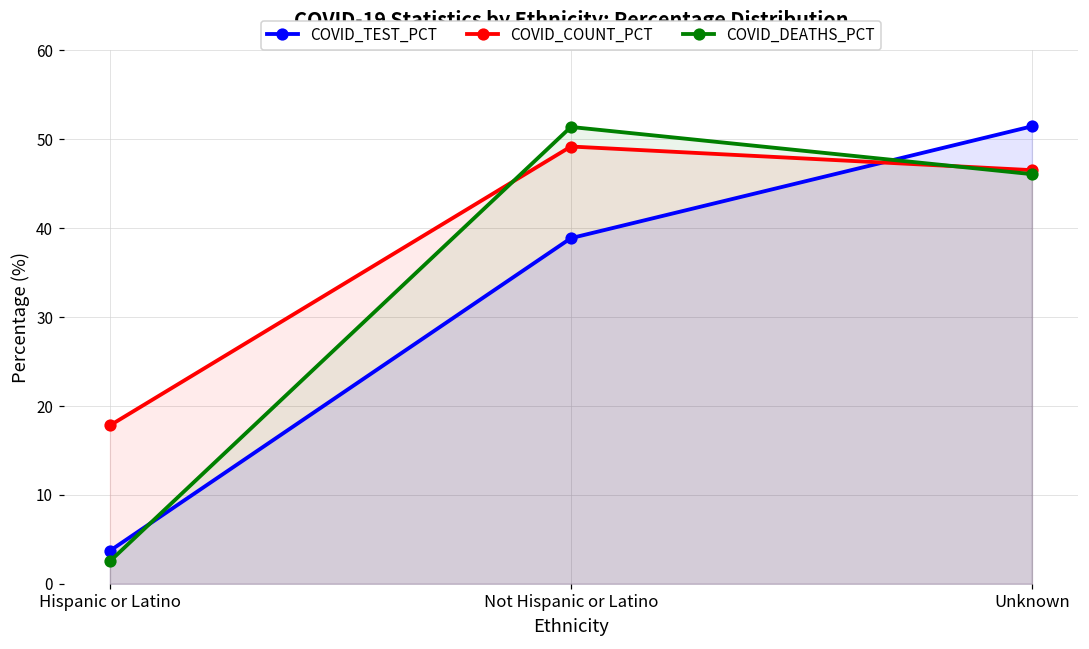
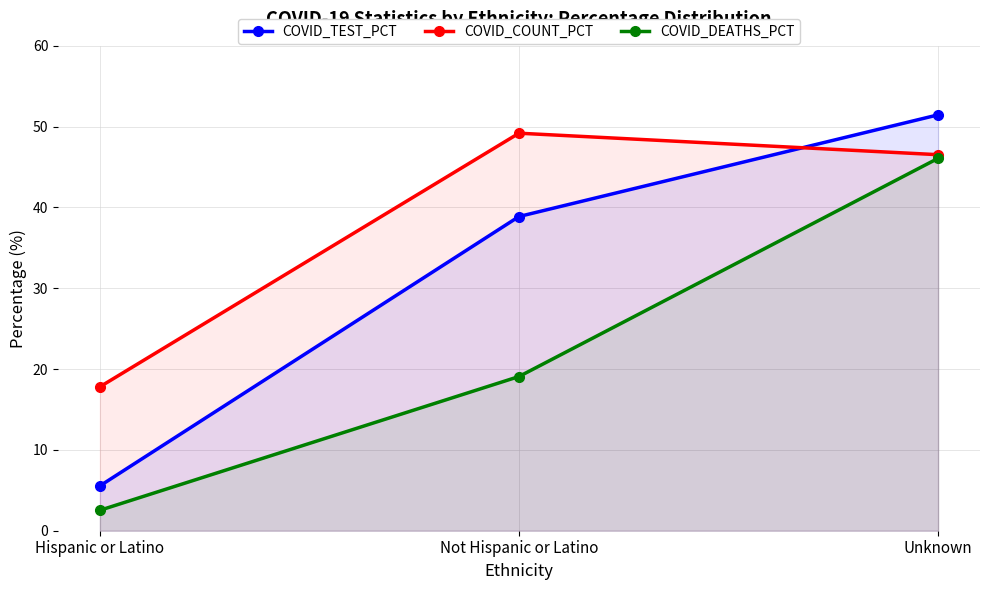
  {
    "COVID_TEST_PCT": {
-     "Hispanic or Latino": 4,
+     "Hispanic or Latino": 6,
      "Not Hispanic or Latino": 39,
      "Unknown": 51
    },
    "COVID_COUNT_PCT": {
      "Hispanic or Latino": 18,
      "Not Hispanic or Latino": 49,
      "Unknown": 47
    },
    "COVID_DEATHS_PCT": {
      "Hispanic or Latino": 3,
-     "Not Hispanic or Latino": 51,
+     "Not Hispanic or Latino": 19,
      "Unknown": 46
    }
  }
